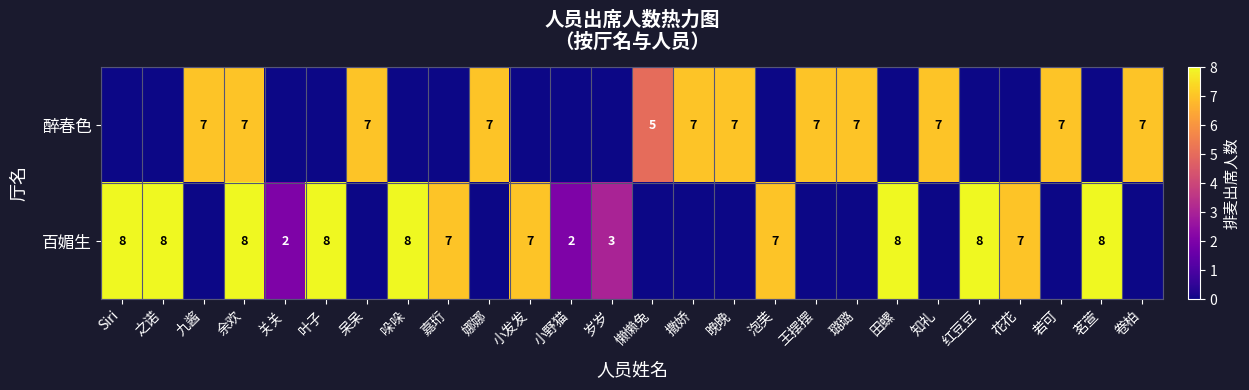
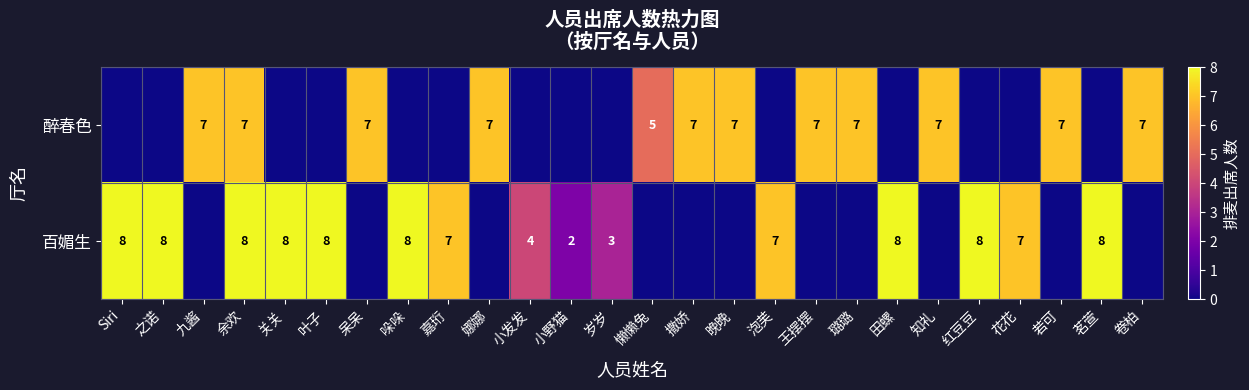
  {
    "醉春色": {
      "九酱": 7,
      "余欢": 7,
      "呆呆": 7,
      "娜娜": 7,
      "懒懒兔": 5,
      "撒娇": 7,
      "晚晚": 7,
      "王摆摆": 7,
      "璐璐": 7,
      "知礼": 7,
      "若可": 7,
      "卷柏": 7
    },
    "百媚生": {
      "Siri": 8,
      "之诺": 8,
      "余欢": 8,
-     "关关": 2,
+     "关关": 8,
      "叶子": 8,
      "哚哚": 8,
      "嘉珩": 7,
-     "小发发": 7,
+     "小发发": 4,
      "小野猫": 2,
      "岁岁": 3,
      "泡芙": 7,
      "田螺": 8,
      "红豆豆": 8,
      "花花": 7,
      "茗萱": 8
    }
  }
